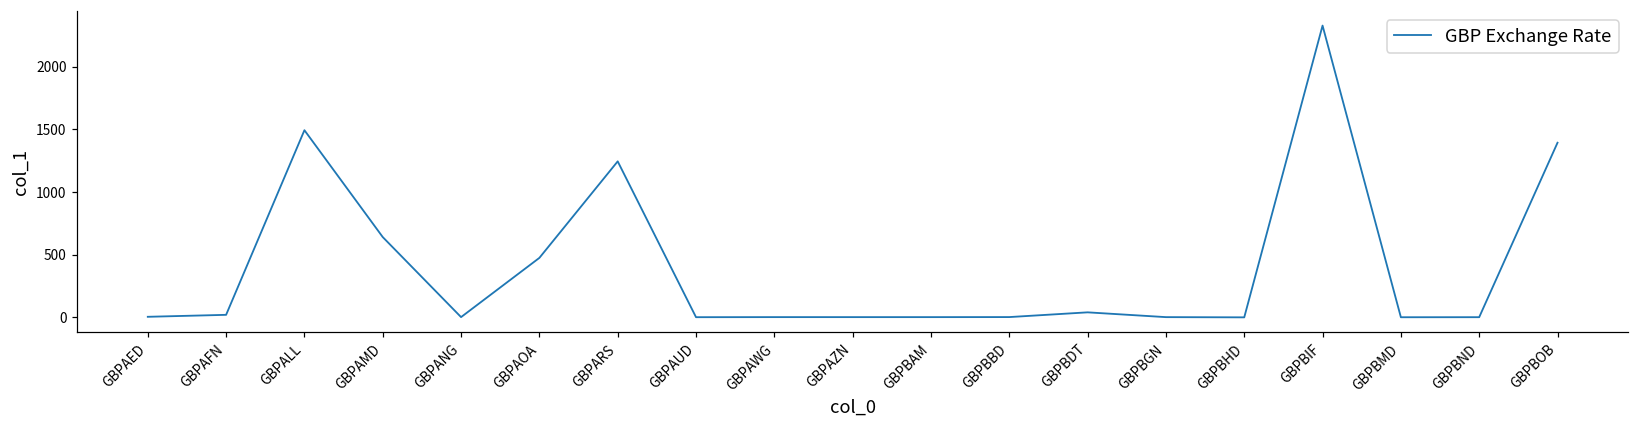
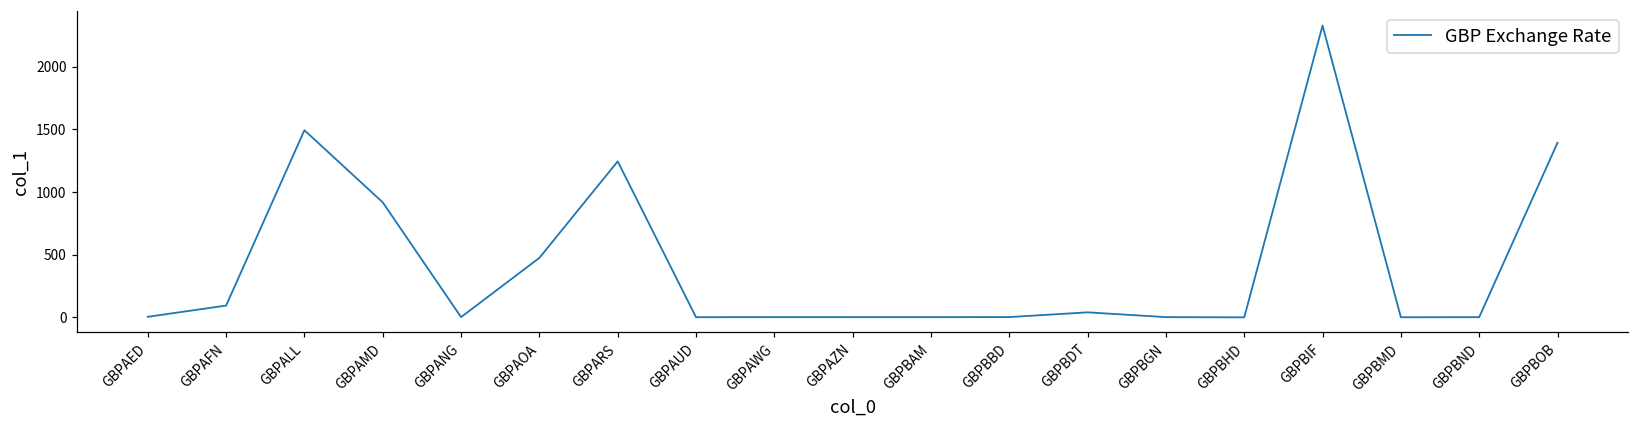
  {
    "GBPAED": 0,
-   "GBPAFN": 20,
+   "GBPAFN": 90,
    "GBPALL": 1490,
-   "GBPAMD": 640,
+   "GBPAMD": 920,
    "GBPANG": 0,
    "GBPAOA": 470,
    "GBPARS": 1240,
    "GBPAUD": 0,
    "GBPAWG": 0,
    "GBPAZN": 0,
    "GBPBAM": 0,
    "GBPBBD": 0,
    "GBPBDT": 40,
    "GBPBGN": 0,
    "GBPBHD": 0,
    "GBPBIF": 2330,
    "GBPBMD": 0,
    "GBPBND": 0,
    "GBPBOB": 1390
  }
